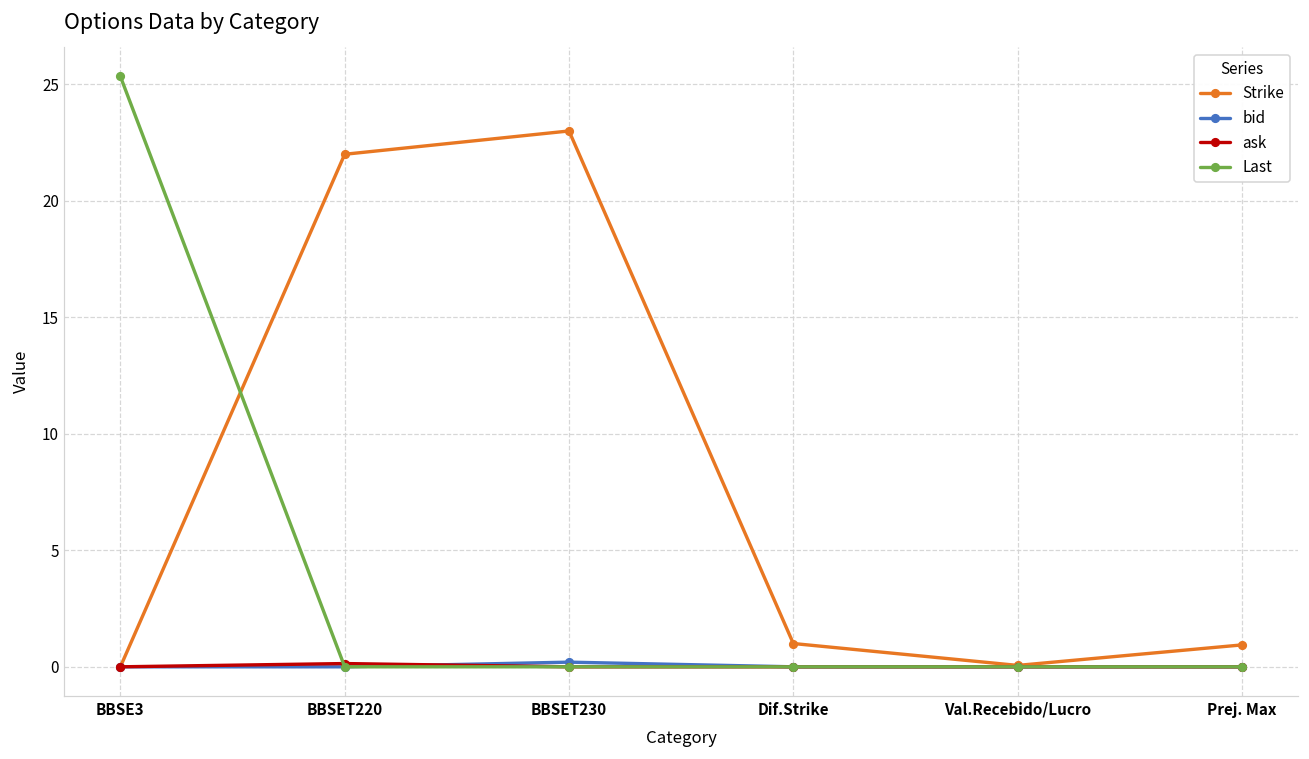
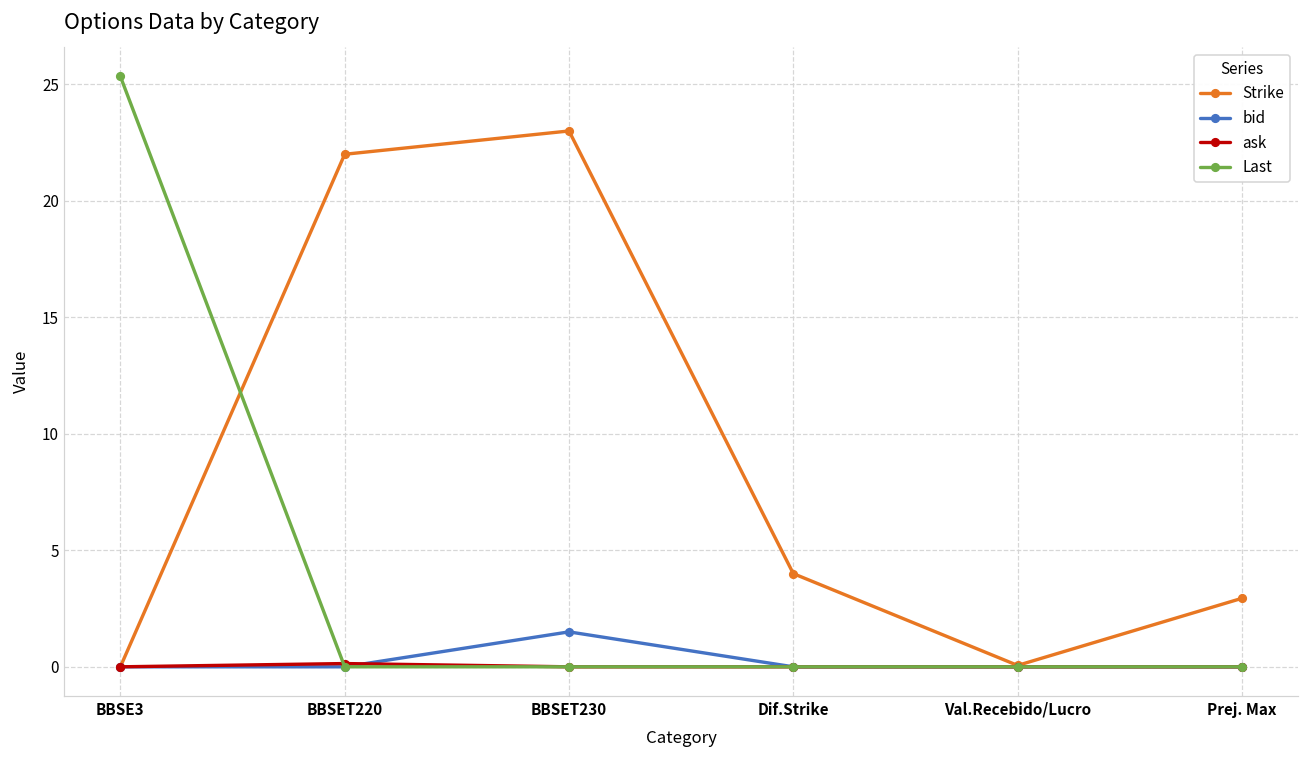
  {
    "Strike": {
      "BBSET220": 22.0,
      "BBSET230": 23.0,
-     "Dif.Strike": 1,
-     "Prej. Max": 0.9
+     "Dif.Strike": 4,
+     "Prej. Max": 2.9
    },
    "bid": {
-     "BBSET230": 0.2
+     "BBSET230": 1.5
    },
    "ask": {
      "BBSET220": 0.1
    },
    "Last": {
      "BBSE3": 25.3
    }
  }
